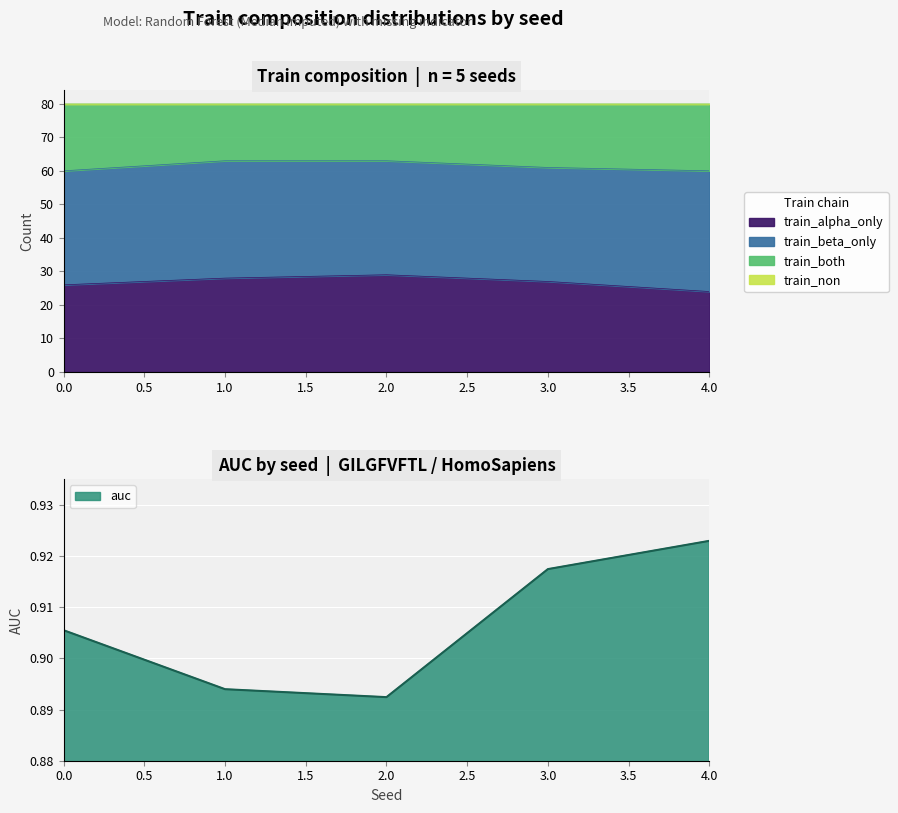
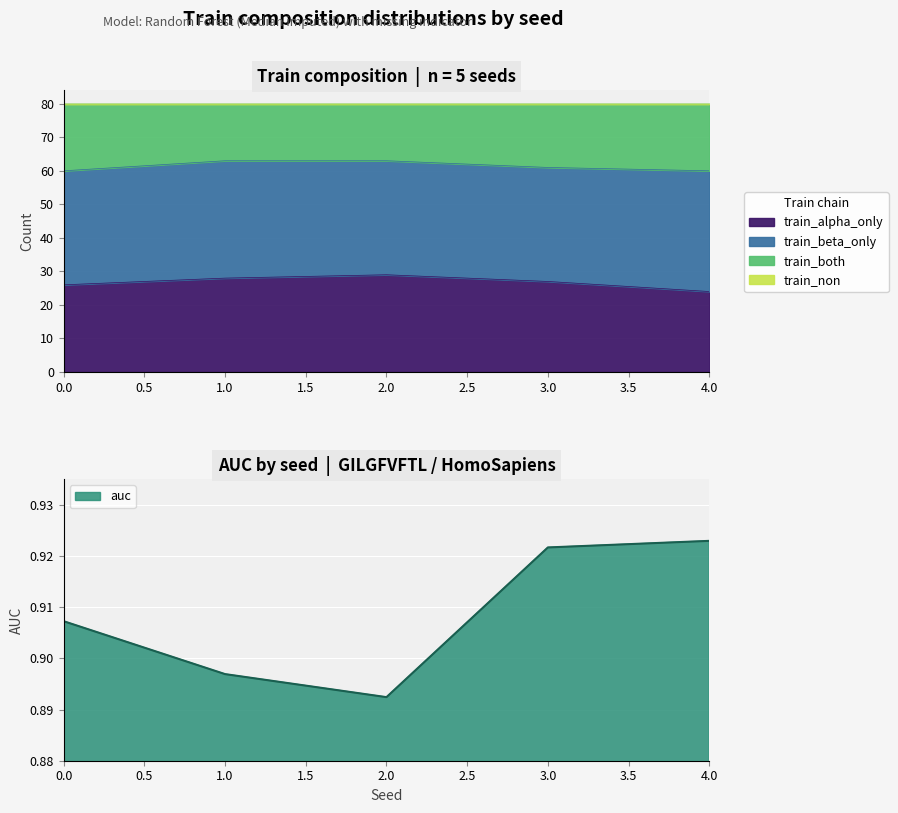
  {
    "Train composition | n = 5 seeds": {
      "train_alpha_only": {
        "0.0": 26,
        "1.0": 28,
        "2.0": 29,
        "3.0": 27,
        "4.0": 24
      }
    },
    "AUC by seed | GILGFVFTL / HomoSapiens": {
-     "0.0": 0.905,
-     "1.0": 0.894,
+     "0.0": 0.907,
+     "1.0": 0.897,
      "2.0": 0.892,
-     "3.0": 0.917,
+     "3.0": 0.922,
      "4.0": 0.923
    }
  }
